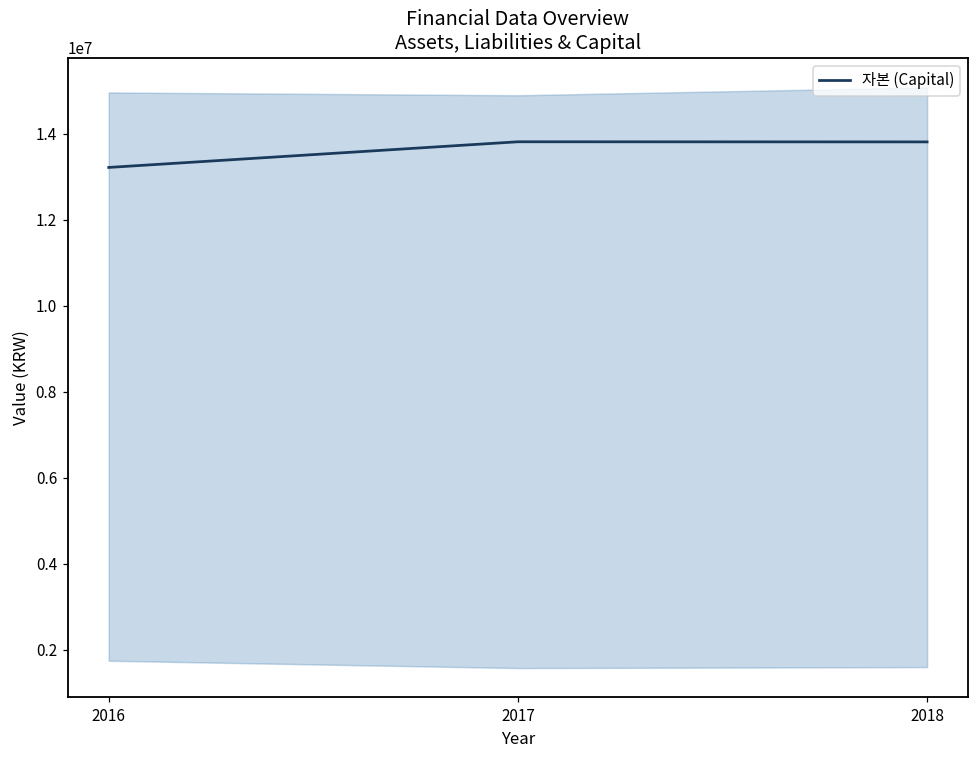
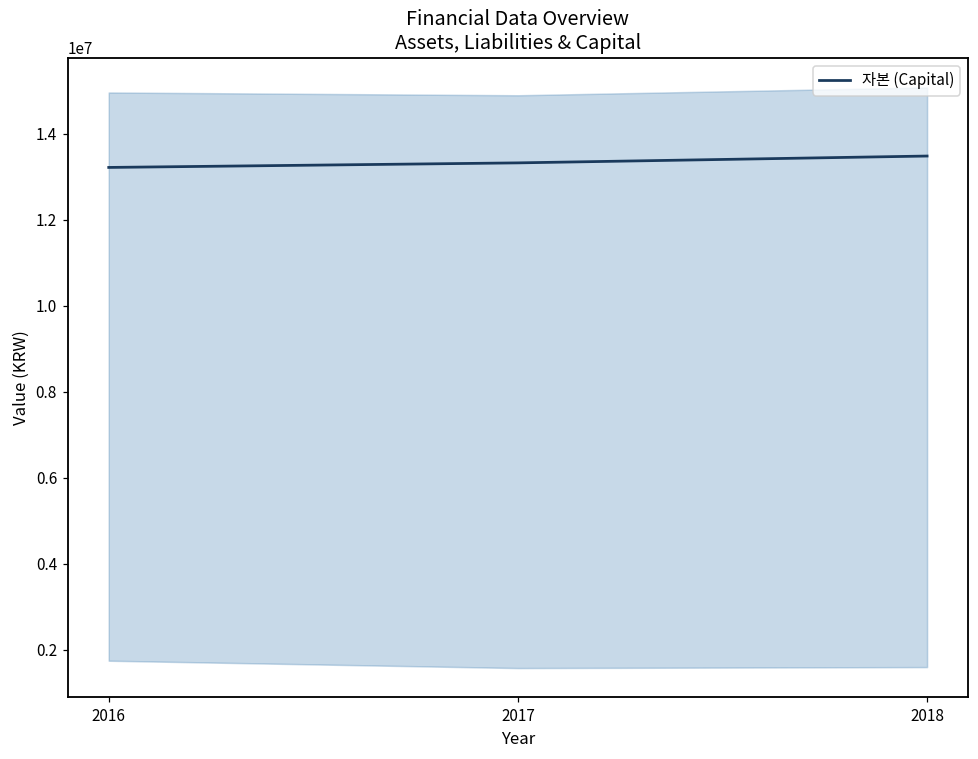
  {
    "자본 (Capital)": {
      "2016": 13200000,
-     "2017": 13800000,
-     "2018": 13800000
+     "2017": 13300000,
+     "2018": 13500000
    }
  }
